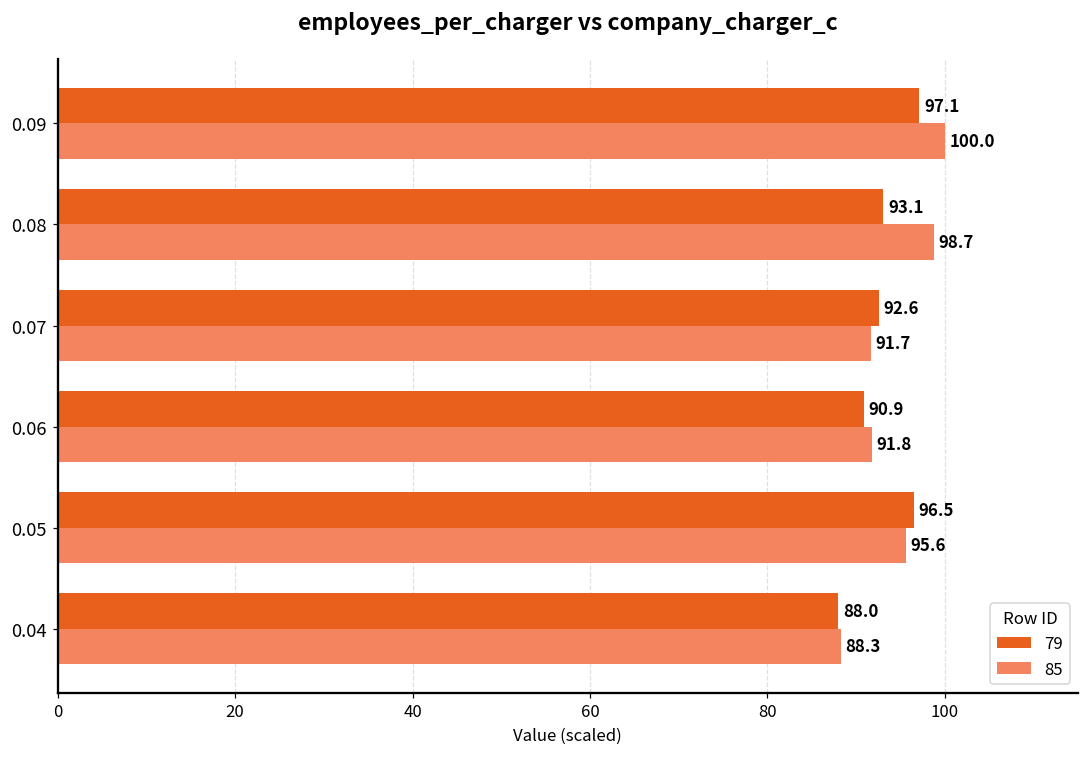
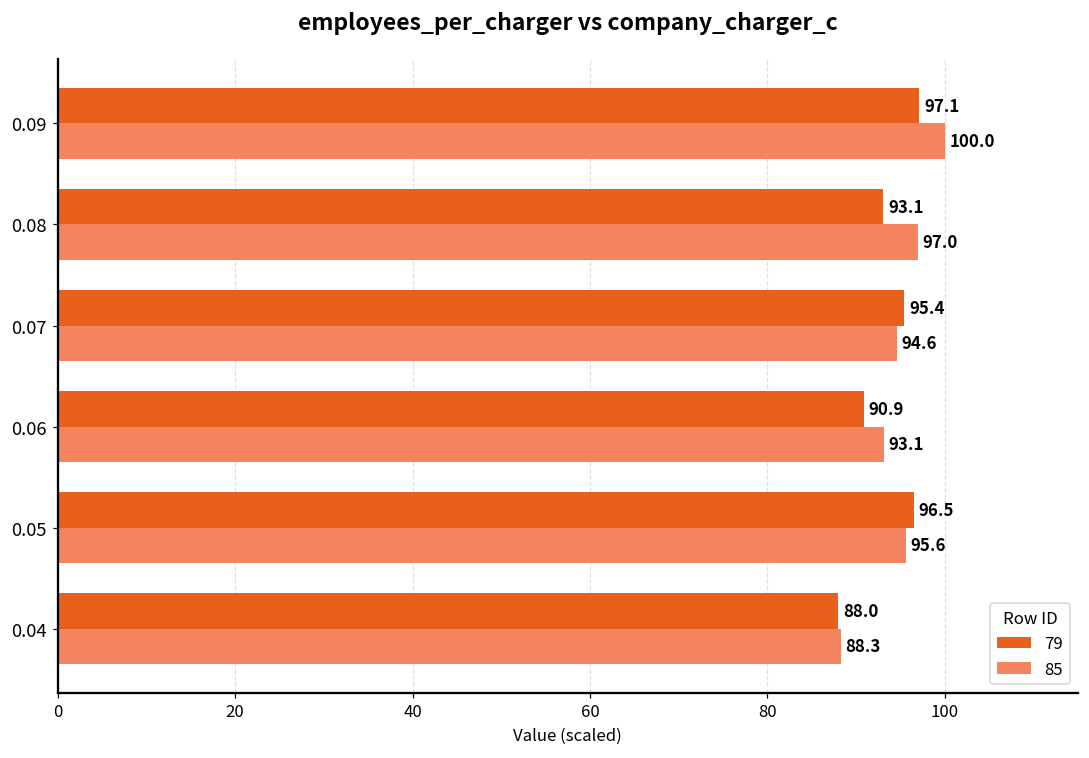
  {
    "79": {
      "0.09": 97.1,
      "0.08": 93.1,
-     "0.07": 92.6,
+     "0.07": 95.4,
      "0.06": 90.9,
      "0.05": 96.5,
      "0.04": 88.0
    },
    "85": {
      "0.09": 100.0,
-     "0.08": 98.7,
-     "0.07": 91.7,
-     "0.06": 91.8,
+     "0.08": 97.0,
+     "0.07": 94.6,
+     "0.06": 93.1,
      "0.05": 95.6,
      "0.04": 88.3
    }
  }
